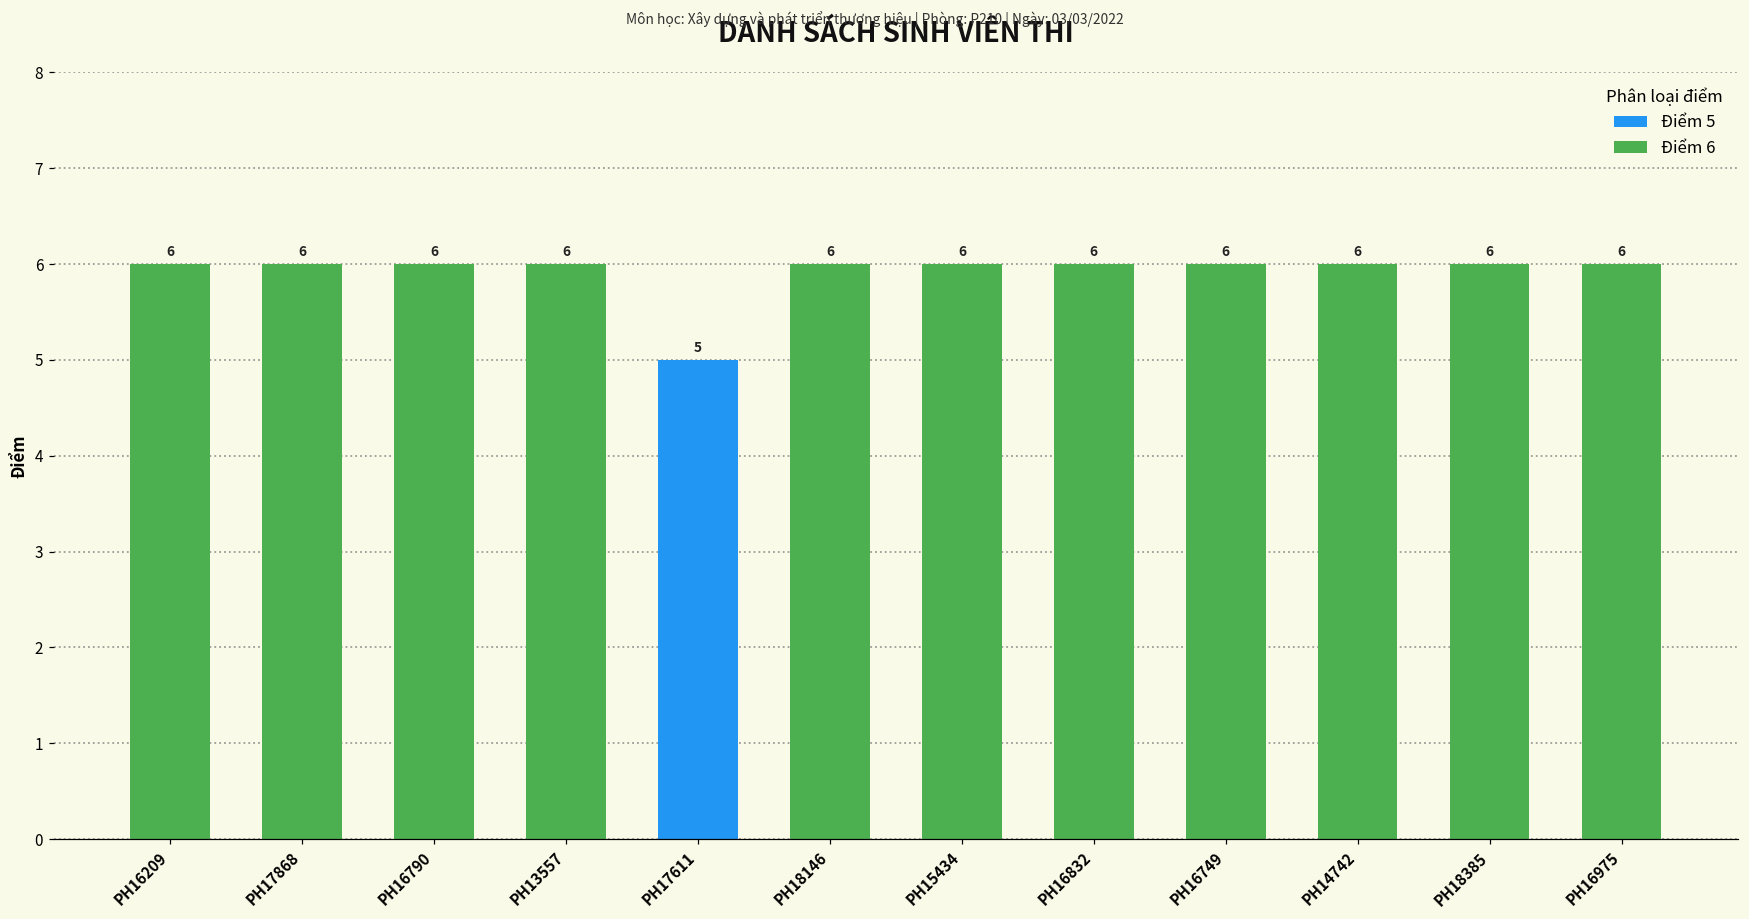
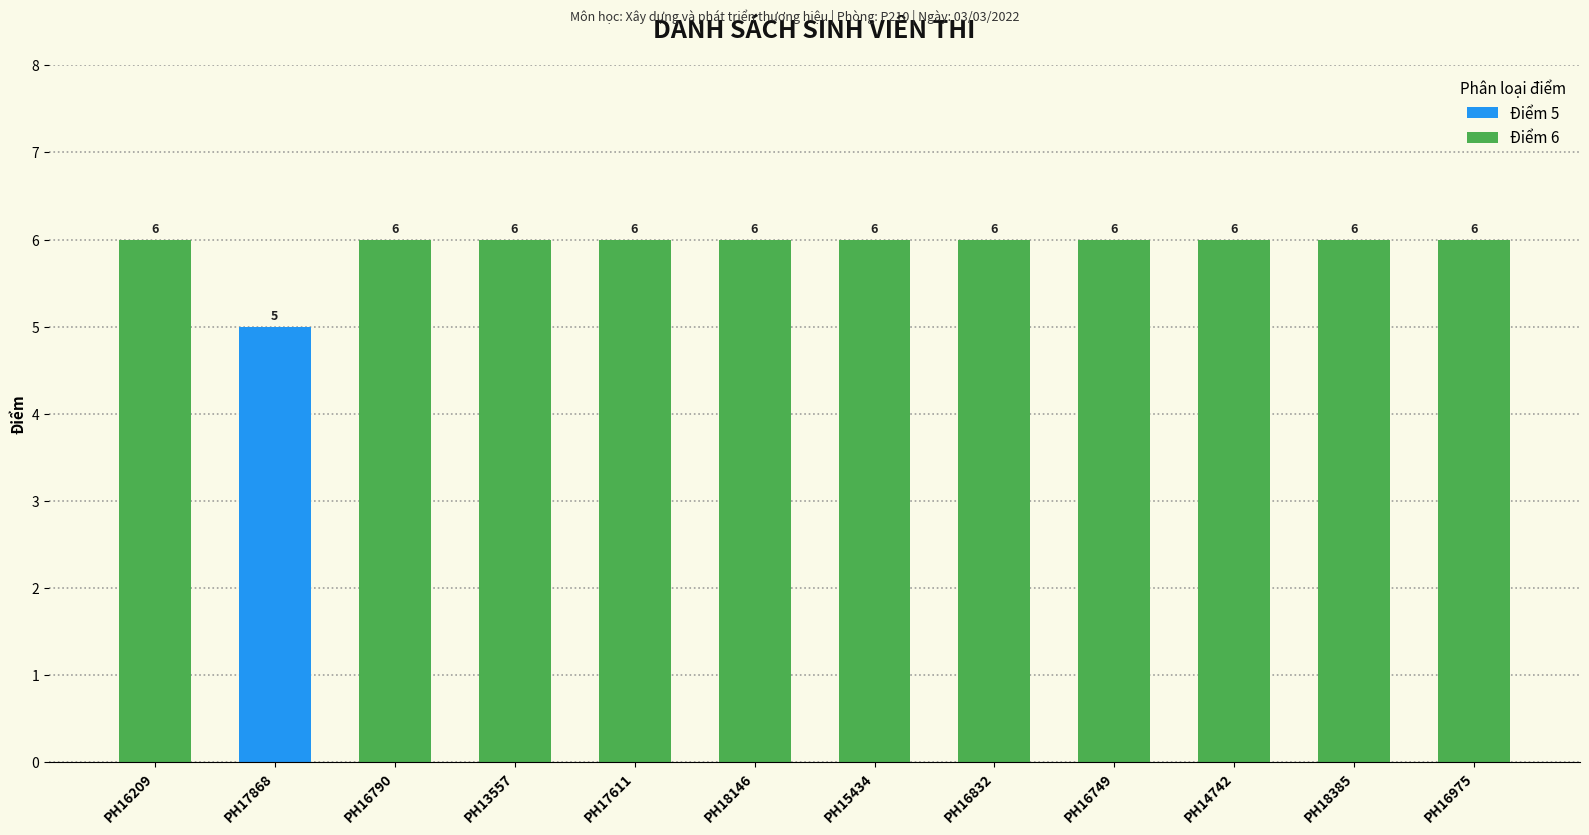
  {
    "PH16209": 6,
-   "PH17868": 6,
+   "PH17868": 5,
    "PH16790": 6,
    "PH13557": 6,
-   "PH17611": 5,
+   "PH17611": 6,
    "PH18146": 6,
    "PH15434": 6,
    "PH16832": 6,
    "PH16749": 6,
    "PH14742": 6,
    "PH18385": 6,
    "PH16975": 6
  }
